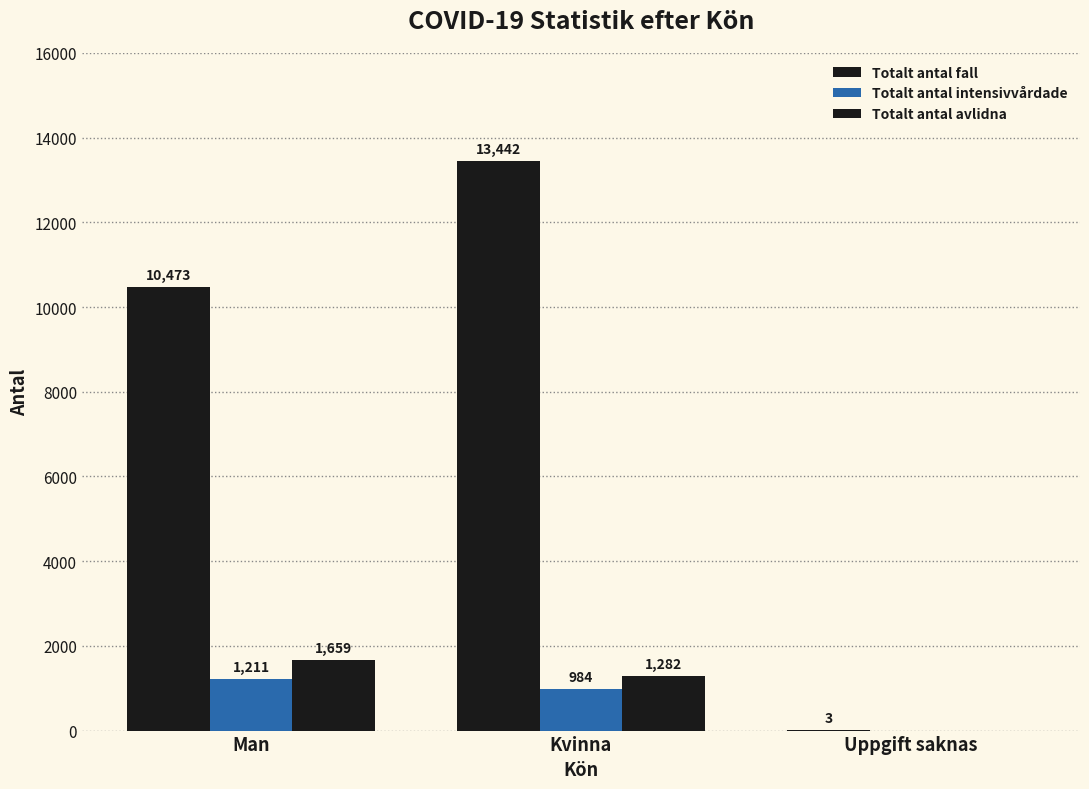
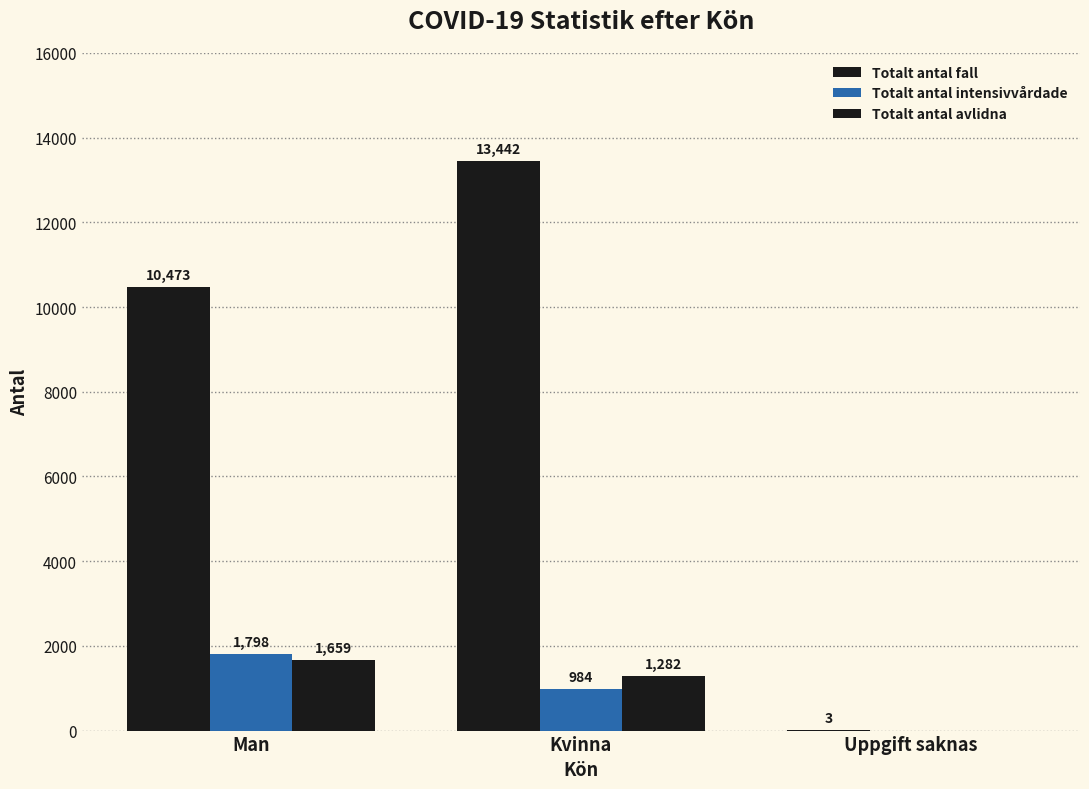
  {
    "Totalt antal intensivvårdade": {
-     "Man": "1,211",
+     "Man": "1,798",
      "Kvinna": "984"
    }
  }
